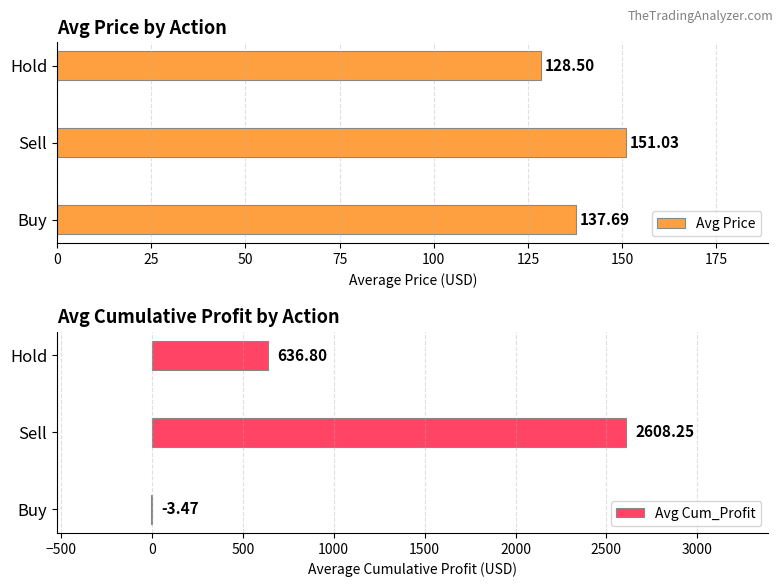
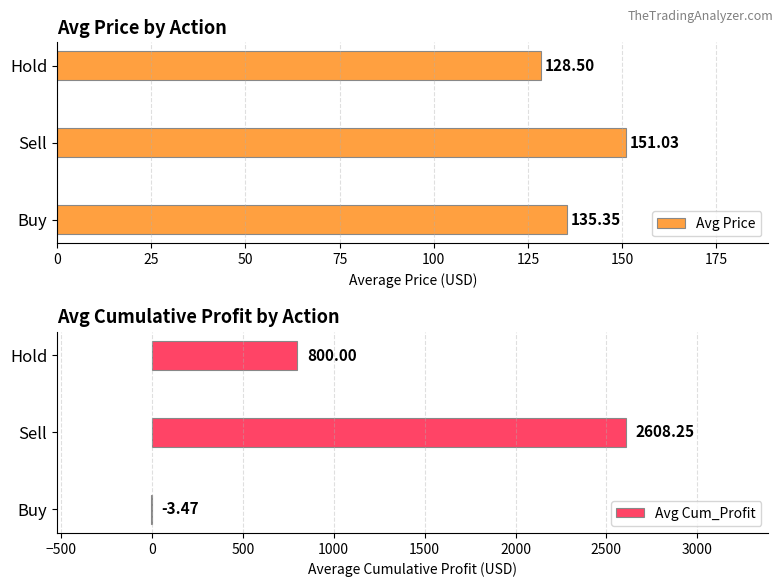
  {
    "Avg Price by Action": {
      "Hold": 128.50,
      "Sell": 151.03,
-     "Buy": 137.69
+     "Buy": 135.35
    },
    "Avg Cumulative Profit by Action": {
-     "Hold": 636.80,
+     "Hold": 800.00,
      "Sell": 2608.25,
      "Buy": -3.47
    }
  }
